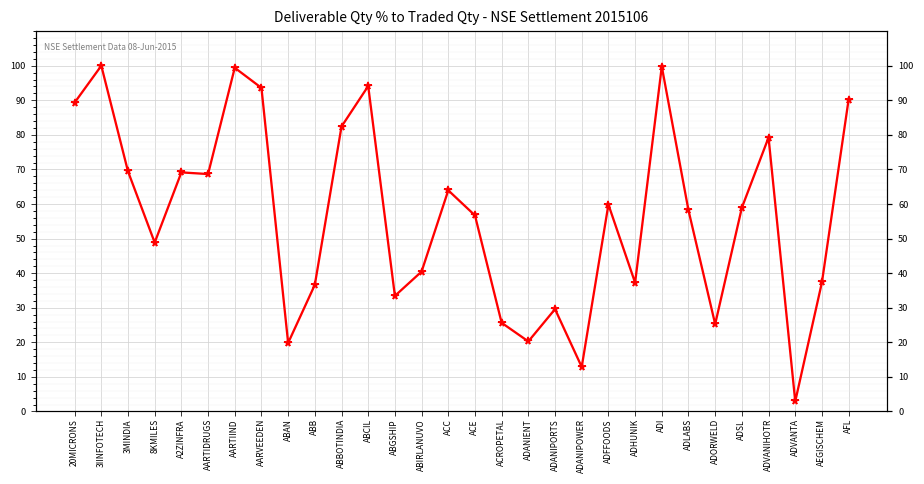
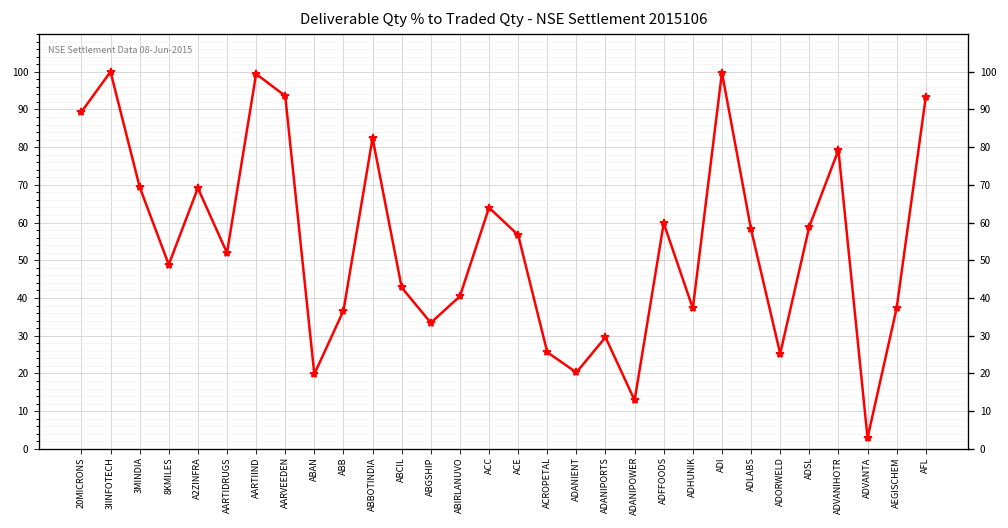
  {
    "20MICRONS": 89,
    "3MINDIA": 69,
    "8KMILES": 49,
    "A2ZINFRA": 69,
-   "AARTIDRUGS": 69,
+   "AARTIDRUGS": 52,
    "AARTIIND": 99,
    "AARVEEDEN": 94,
    "ABAN": 20,
    "ABB": 37,
    "ABBOTINDIA": 82,
-   "ABCIL": 94,
+   "ABCIL": 43,
    "ABGSHIP": 33,
    "ABIRLANUVO": 40,
    "ACC": 64,
    "ACE": 57,
    "ACROPETAL": 26,
    "ADANIENT": 20,
    "ADANIPORTS": 30,
    "ADANIPOWER": 13,
    "ADFFOODS": 60,
    "ADHUNIK": 37,
    "ADI": 100,
    "ADLABS": 58,
    "ADORWELD": 25,
    "ADSL": 59,
    "ADVANIHOTR": 79,
    "ADVANTA": 3,
    "AEGISCHEM": 37,
-   "AFL": 90
+   "AFL": 93
  }
